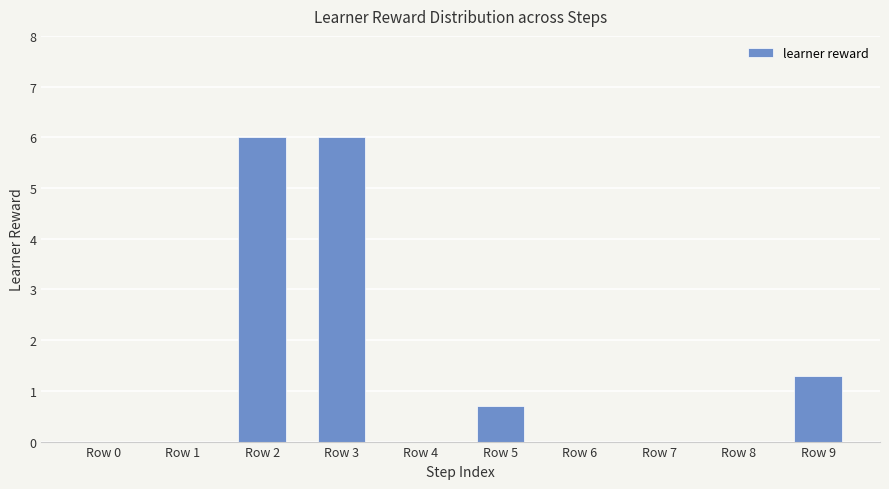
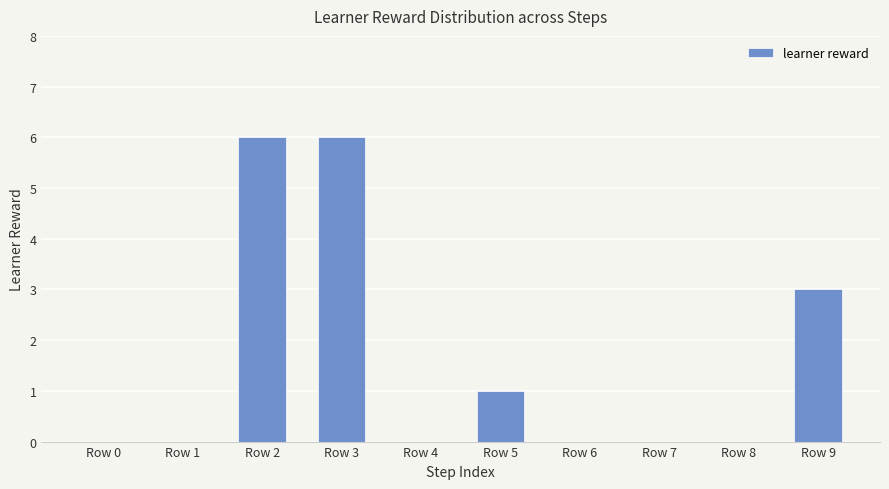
  {
    "Row 0": 0.0,
    "Row 1": 0.0,
    "Row 2": 6.0,
    "Row 3": 6.0,
    "Row 4": 0.0,
-   "Row 5": 0.7,
+   "Row 5": 1.0,
    "Row 6": 0.0,
    "Row 7": 0.0,
    "Row 8": 0.0,
-   "Row 9": 1.3
+   "Row 9": 3.0
  }
